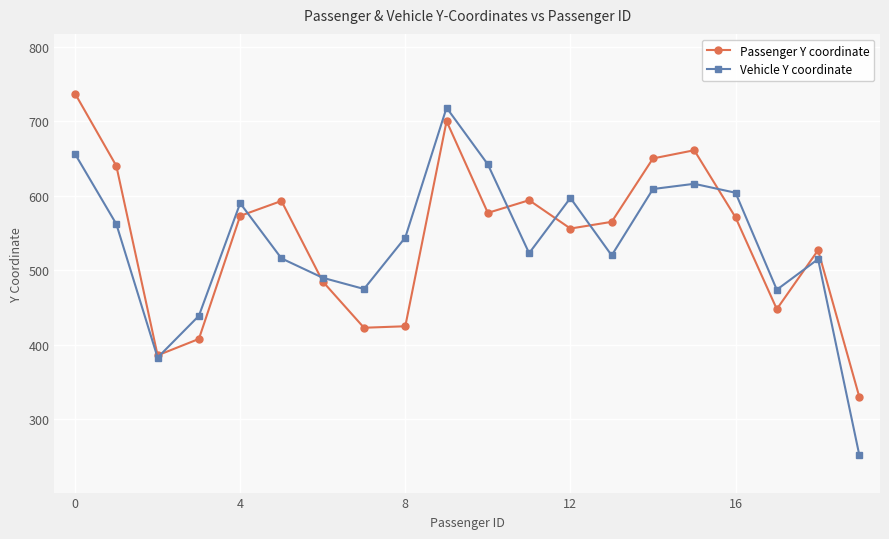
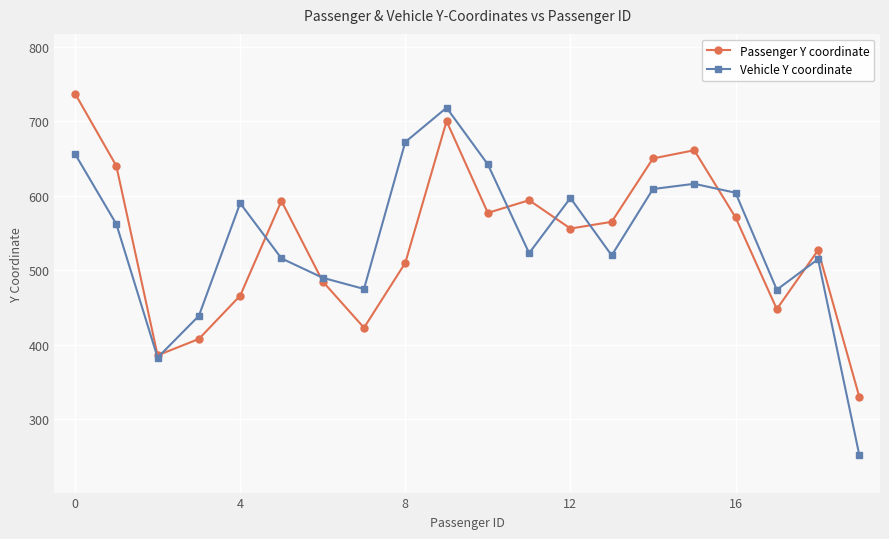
  {
    "Passenger Y coordinate": {
      "0": 740,
-     "4": 570,
-     "8": 430,
+     "4": 470,
+     "8": 510,
      "12": 560,
      "16": 570
    },
    "Vehicle Y coordinate": {
      "0": 660,
      "4": 590,
-     "8": 540,
+     "8": 670,
      "12": 600,
      "16": 600
    }
  }
